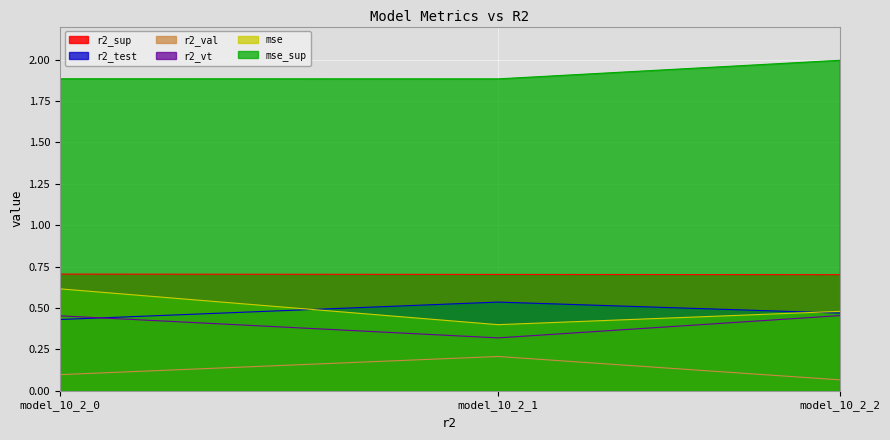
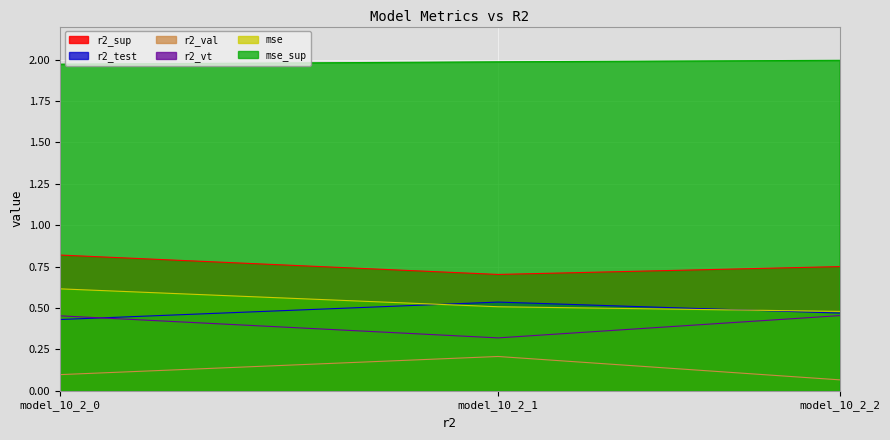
  {
    "r2_sup": {
-     "model_10_2_0": 0.70,
+     "model_10_2_0": 0.82,
      "model_10_2_1": 0.70,
-     "model_10_2_2": 0.70
+     "model_10_2_2": 0.75
    },
    "r2_test": {
      "model_10_2_0": 0.43,
      "model_10_2_1": 0.54
    },
    "r2_val": {
      "model_10_2_0": 0.10,
      "model_10_2_1": 0.21,
      "model_10_2_2": 0.07
    },
    "r2_vt": {
      "model_10_2_0": 0.45,
      "model_10_2_1": 0.32
    },
    "mse": {
      "model_10_2_0": 0.62,
-     "model_10_2_1": 0.40
+     "model_10_2_1": 0.51
    },
    "mse_sup": {
-     "model_10_2_0": 1.88,
-     "model_10_2_1": 1.88,
+     "model_10_2_0": 1.97,
+     "model_10_2_1": 1.99,
      "model_10_2_2": 2.00
    }
  }
